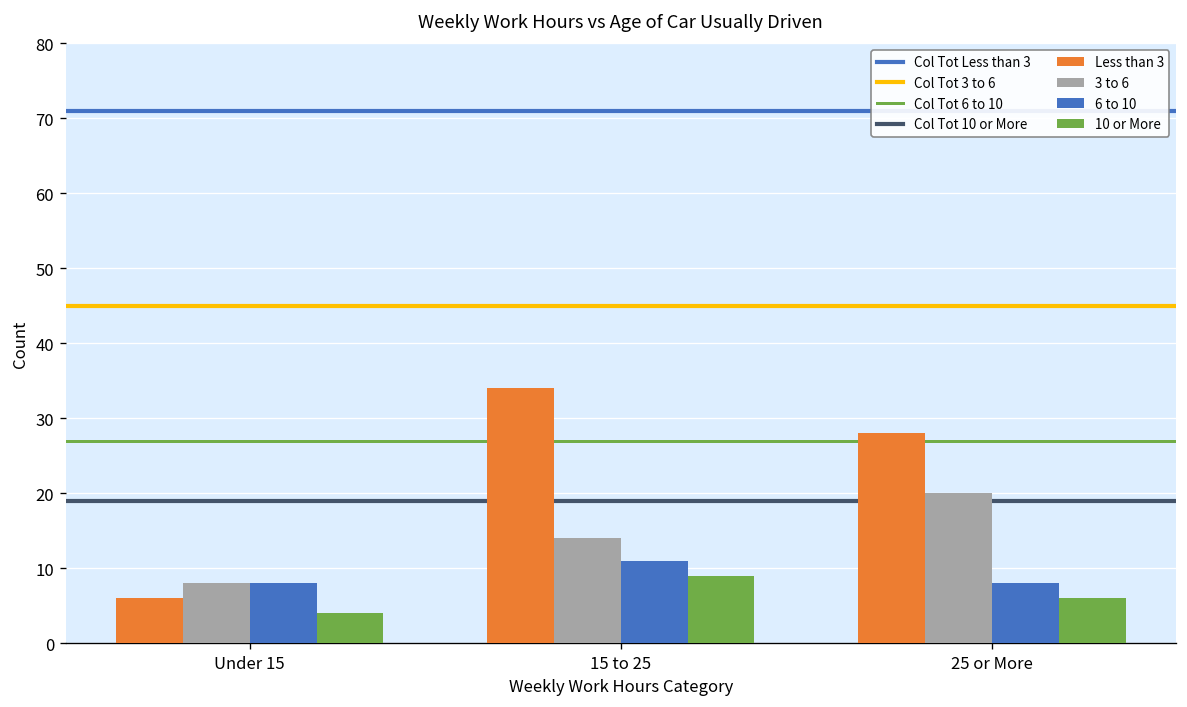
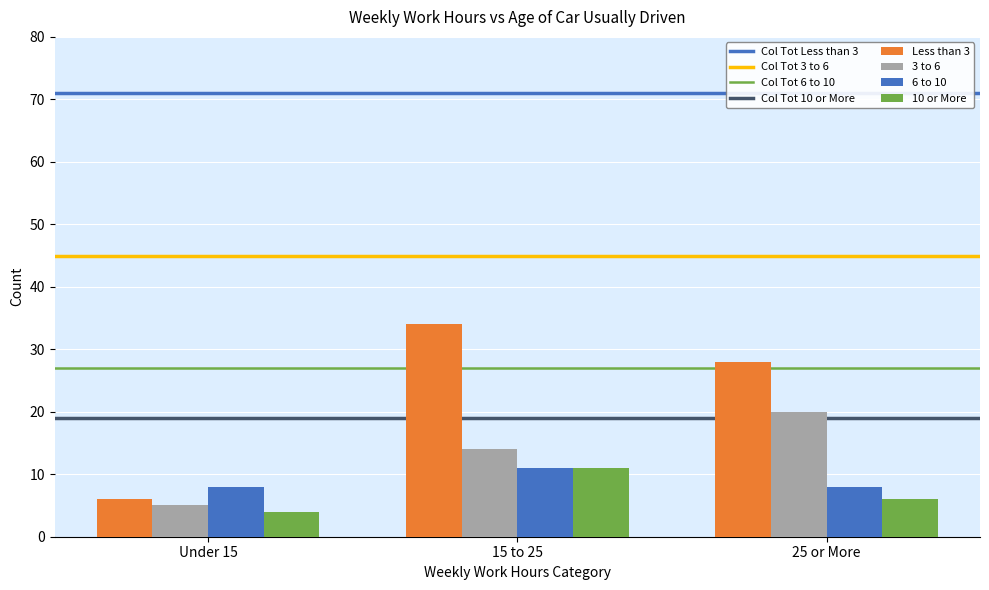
  {
    "Less than 3": {
      "Under 15": 6,
      "15 to 25": 34,
      "25 or More": 28
    },
    "3 to 6": {
-     "Under 15": 8,
+     "Under 15": 5,
      "15 to 25": 14,
      "25 or More": 20
    },
    "6 to 10": {
      "Under 15": 8,
      "15 to 25": 11,
      "25 or More": 8
    },
    "10 or More": {
      "Under 15": 4,
-     "15 to 25": 9,
+     "15 to 25": 11,
      "25 or More": 6
    }
  }
